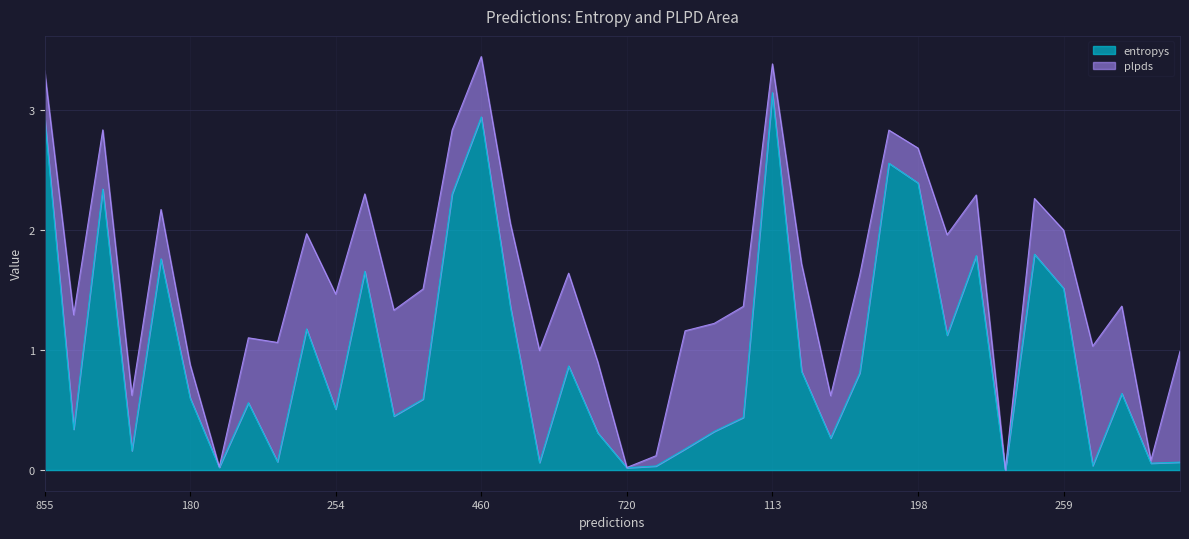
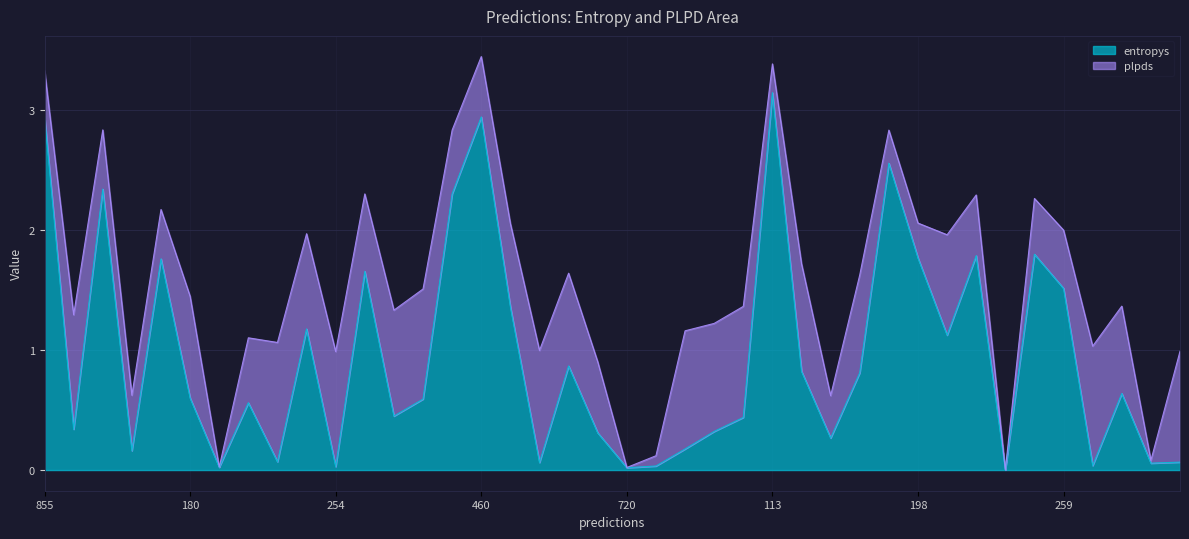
  {
    "entropys": {
      "855": 2.95,
      "180": 0.60,
-     "254": 0.51,
+     "254": 0.03,
      "460": 2.94,
      "113": 3.14,
-     "198": 2.39,
+     "198": 1.77,
      "259": 1.51
    },
    "plpds": {
      "855": 0.38,
-     "180": 0.28,
+     "180": 0.85,
      "254": 0.96,
      "460": 0.50,
      "113": 0.24,
      "198": 0.29,
      "259": 0.48
    }
  }
